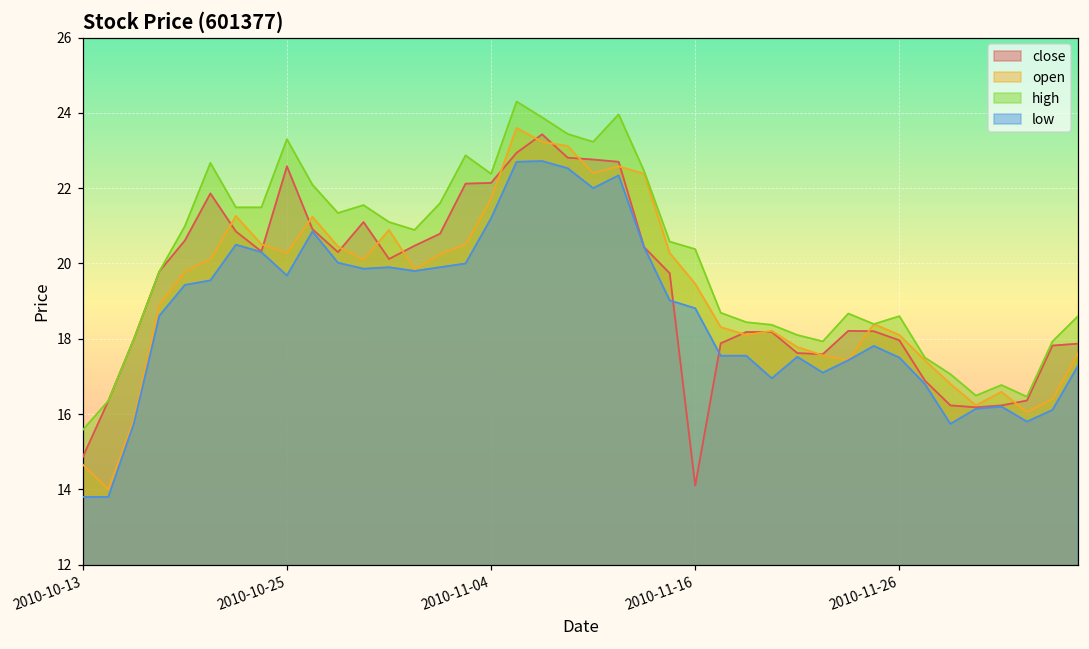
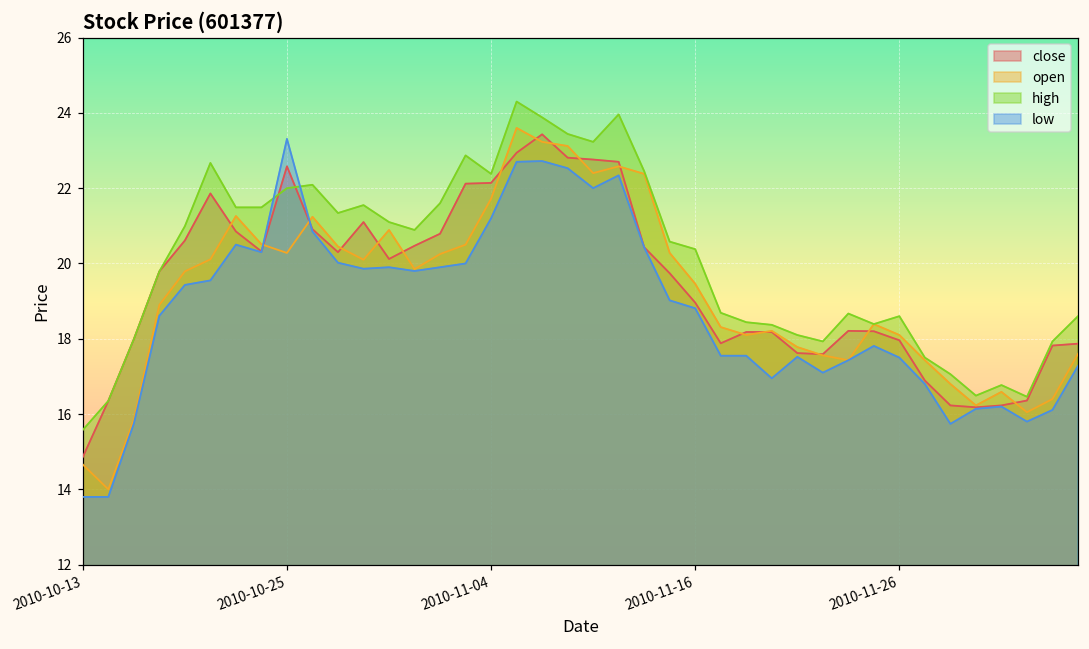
  {
    "close": {
      "2010-10-13": 14.9,
      "2010-10-25": 22.6,
      "2010-11-04": 22.1,
-     "2010-11-16": 14.1,
+     "2010-11-16": 19.0,
      "2010-11-26": 18.0
    },
    "open": {
      "2010-10-13": 14.7,
      "2010-10-25": 20.3,
      "2010-11-04": 21.7,
      "2010-11-16": 19.5,
      "2010-11-26": 18.1
    },
    "high": {
      "2010-10-13": 15.6,
-     "2010-10-25": 23.3,
+     "2010-10-25": 22.0,
      "2010-11-04": 22.4,
      "2010-11-16": 20.4,
      "2010-11-26": 18.6
    },
    "low": {
      "2010-10-13": 13.8,
-     "2010-10-25": 19.7,
+     "2010-10-25": 23.3,
      "2010-11-04": 21.2,
      "2010-11-16": 18.8,
      "2010-11-26": 17.5
    }
  }
